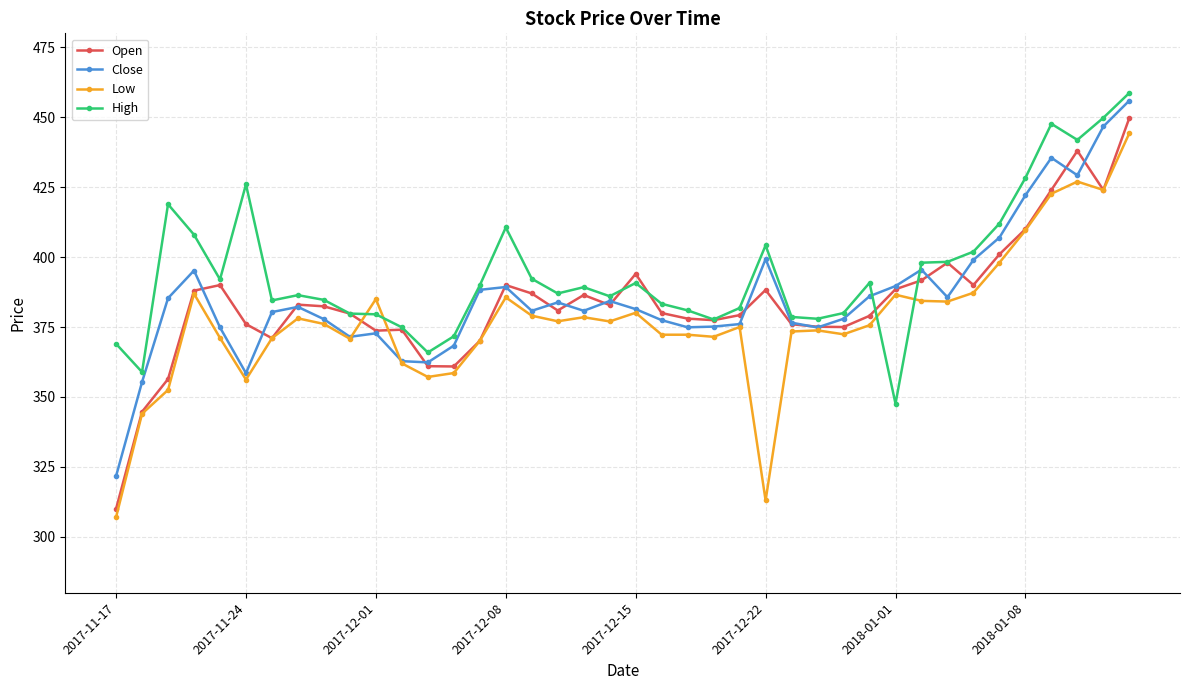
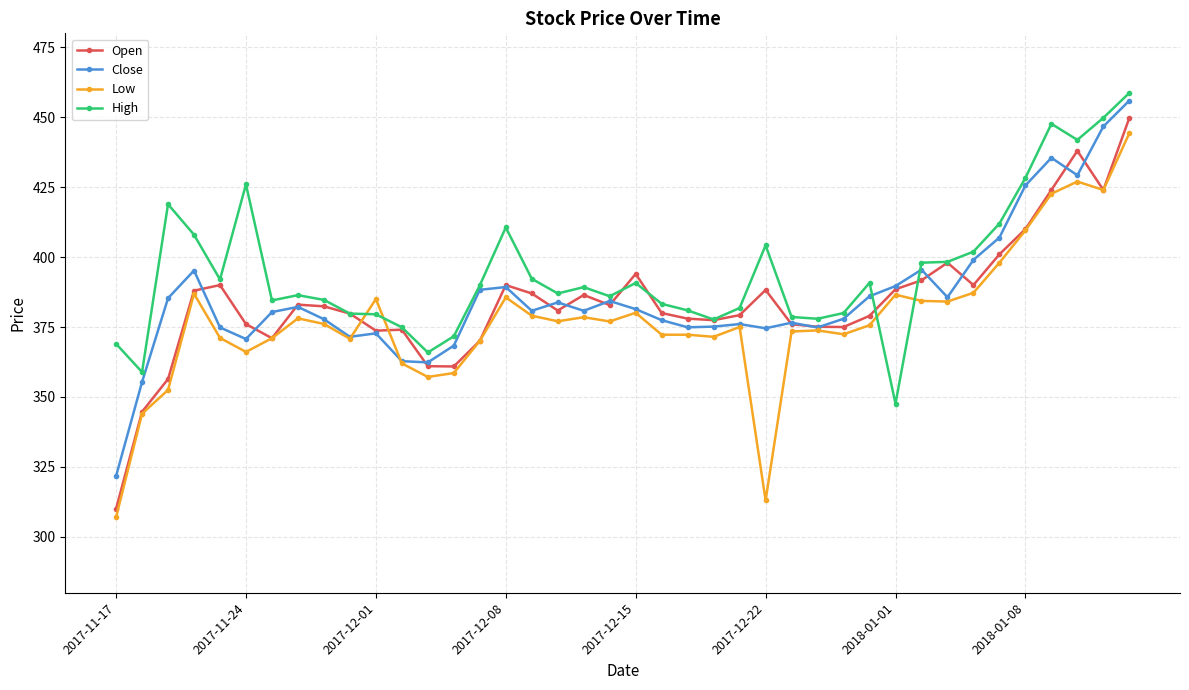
  {
    "Open": {
      "2017-11-17": 310,
      "2017-11-24": 376,
      "2017-12-01": 374,
      "2017-12-15": 394,
      "2017-12-22": 388,
      "2018-01-01": 389
    },
    "Close": {
      "2017-11-17": 322,
-     "2017-11-24": 359,
+     "2017-11-24": 371,
      "2017-12-01": 373,
      "2017-12-15": 381,
-     "2017-12-22": 399,
+     "2017-12-22": 375,
      "2018-01-01": 390,
-     "2018-01-08": 422
+     "2018-01-08": 426
    },
    "Low": {
      "2017-11-17": 307,
-     "2017-11-24": 356,
+     "2017-11-24": 366,
      "2017-12-01": 385,
      "2017-12-08": 386,
      "2017-12-15": 380,
      "2017-12-22": 313,
      "2018-01-01": 387
    },
    "High": {
      "2017-11-17": 369,
      "2017-11-24": 426,
      "2017-12-01": 380,
      "2017-12-08": 411,
      "2017-12-15": 391,
      "2017-12-22": 404,
      "2018-01-01": 348,
      "2018-01-08": 428
    }
  }
